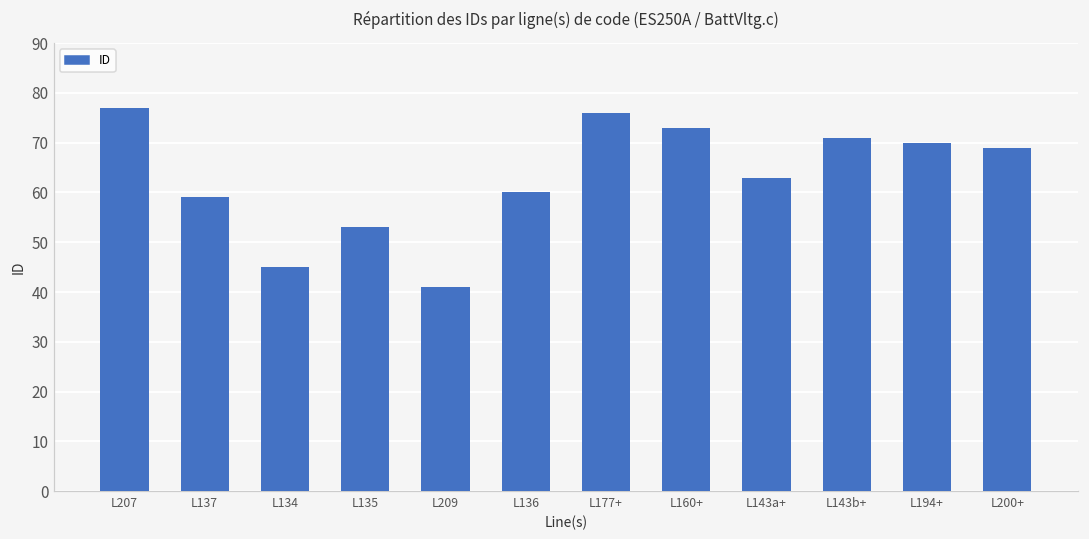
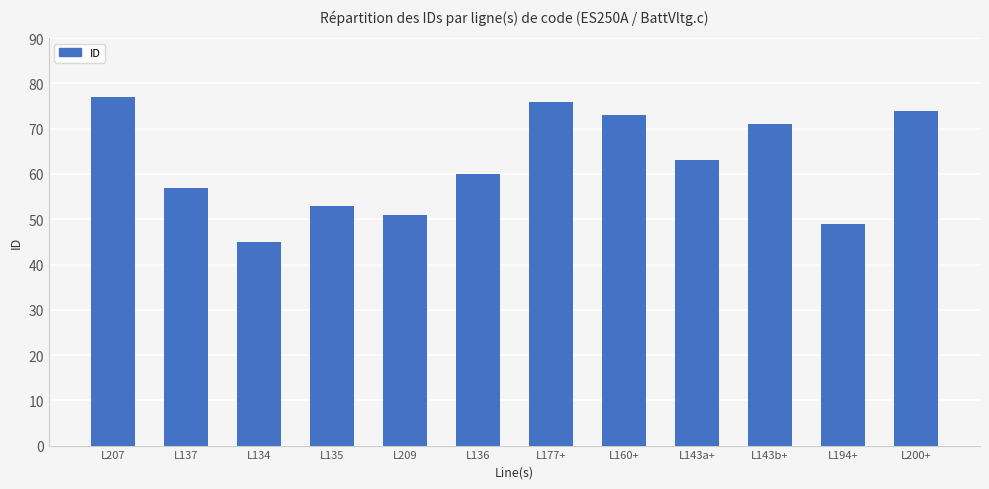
  {
    "L207": 77,
-   "L137": 59,
+   "L137": 57,
    "L134": 45,
    "L135": 53,
-   "L209": 41,
+   "L209": 51,
    "L136": 60,
    "L177+": 76,
    "L160+": 73,
    "L143a+": 63,
    "L143b+": 71,
-   "L194+": 70,
-   "L200+": 69
+   "L194+": 49,
+   "L200+": 74
  }
